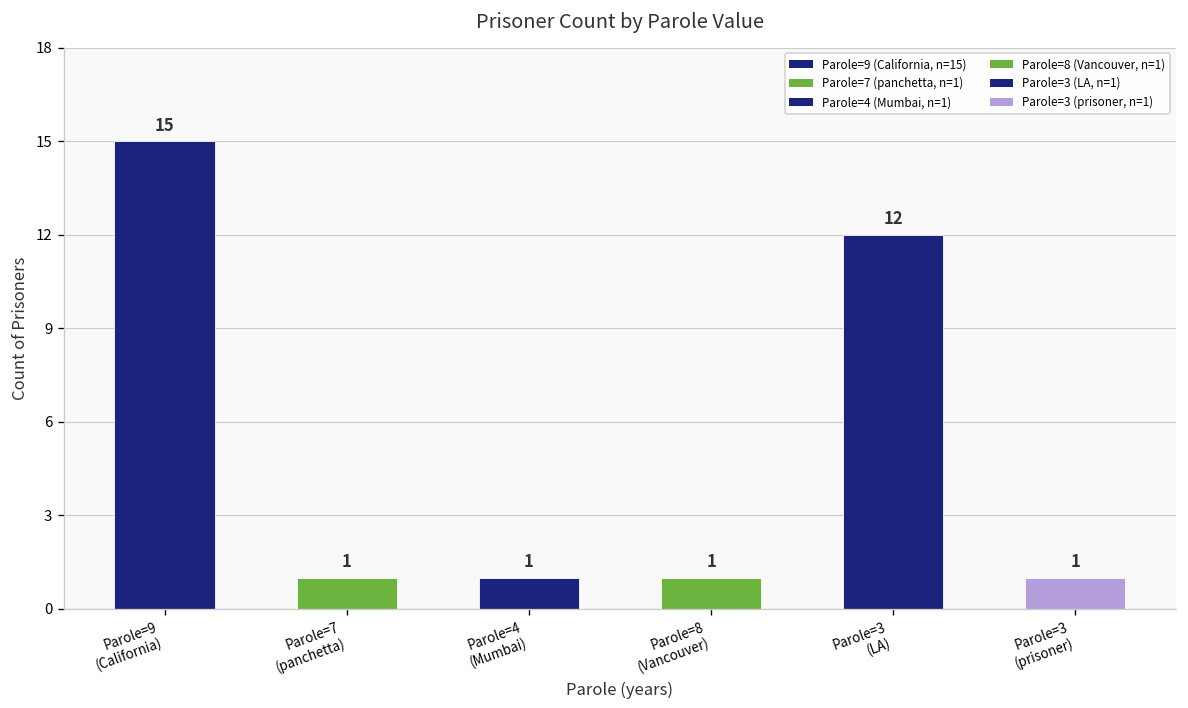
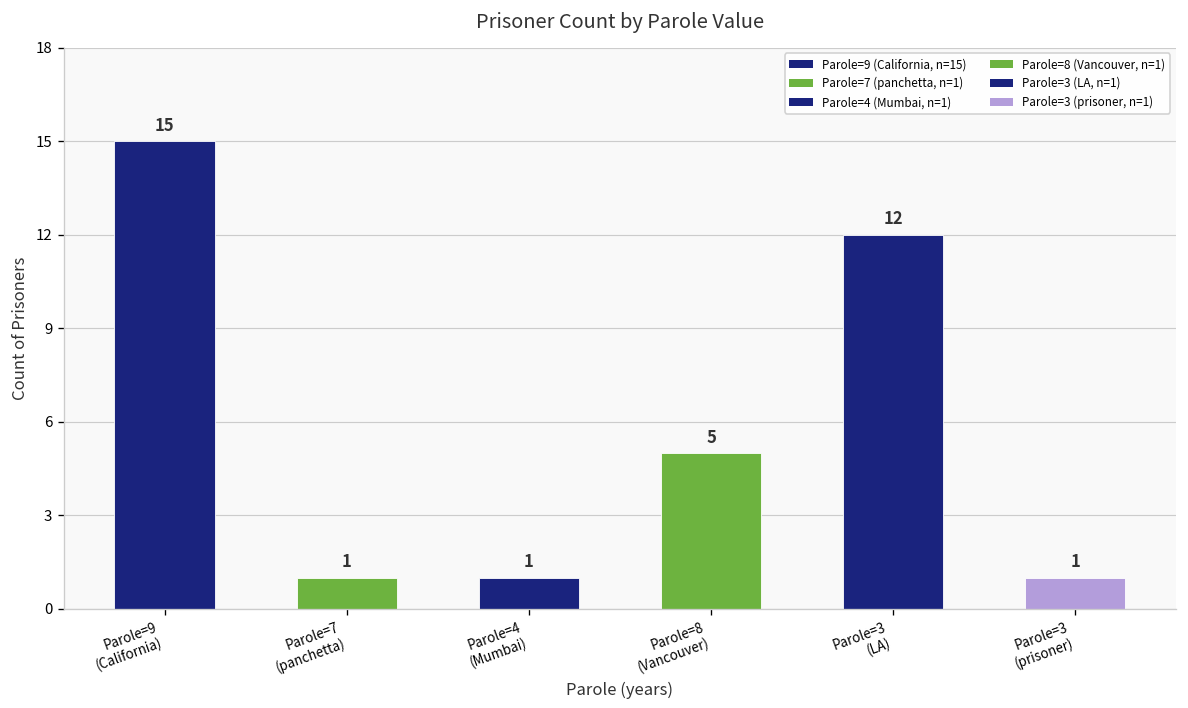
  {
    "Parole=9 (California)": 15,
    "Parole=7 (panchetta)": 1,
    "Parole=4 (Mumbai)": 1,
-   "Parole=8 (Vancouver)": 1,
+   "Parole=8 (Vancouver)": 5,
    "Parole=3 (LA)": 12,
    "Parole=3 (prisoner)": 1
  }
